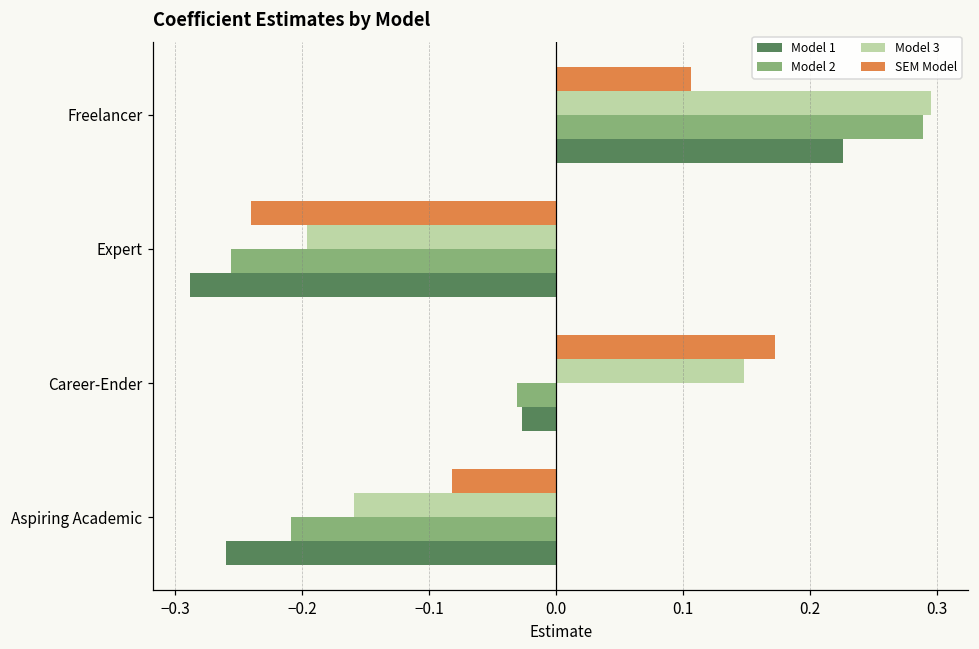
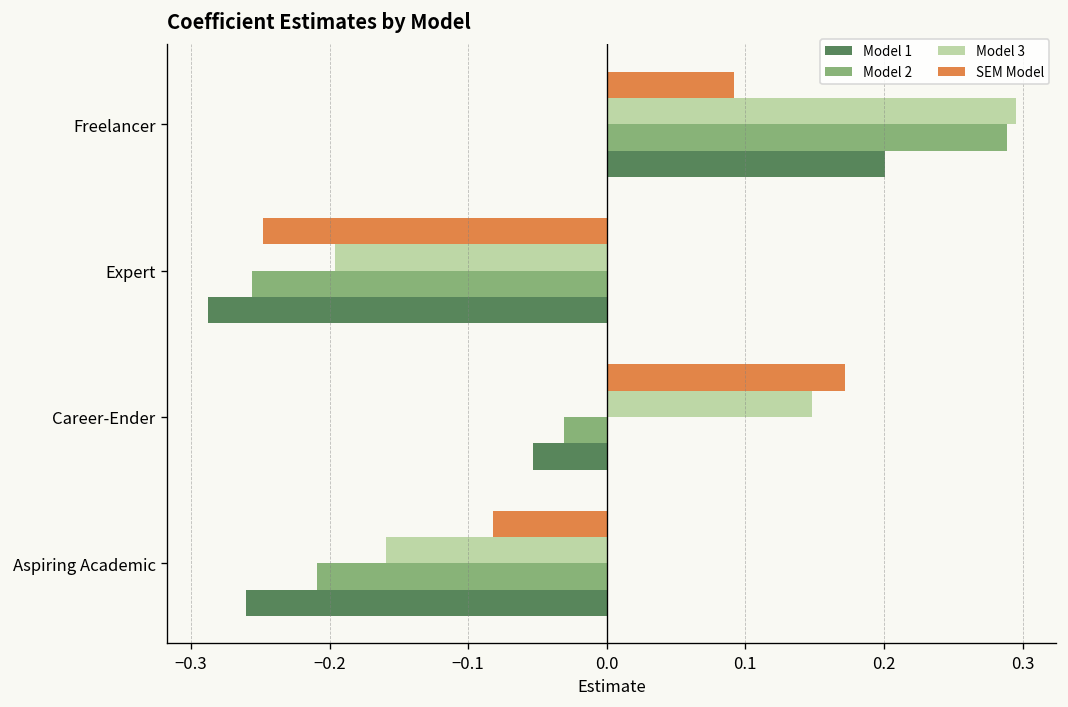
  {
    "Model 1": {
-     "Freelancer": 0.226,
+     "Freelancer": 0.201,
      "Expert": -0.288,
-     "Career-Ender": -0.027,
+     "Career-Ender": -0.053,
      "Aspiring Academic": -0.260
    },
    "Model 2": {
      "Freelancer": 0.289,
      "Expert": -0.256,
      "Career-Ender": -0.031,
      "Aspiring Academic": -0.209
    },
    "Model 3": {
      "Freelancer": 0.295,
      "Expert": -0.196,
      "Career-Ender": 0.148,
      "Aspiring Academic": -0.159
    },
    "SEM Model": {
-     "Freelancer": 0.106,
-     "Expert": -0.240,
+     "Freelancer": 0.092,
+     "Expert": -0.248,
      "Career-Ender": 0.172,
      "Aspiring Academic": -0.082
    }
  }
